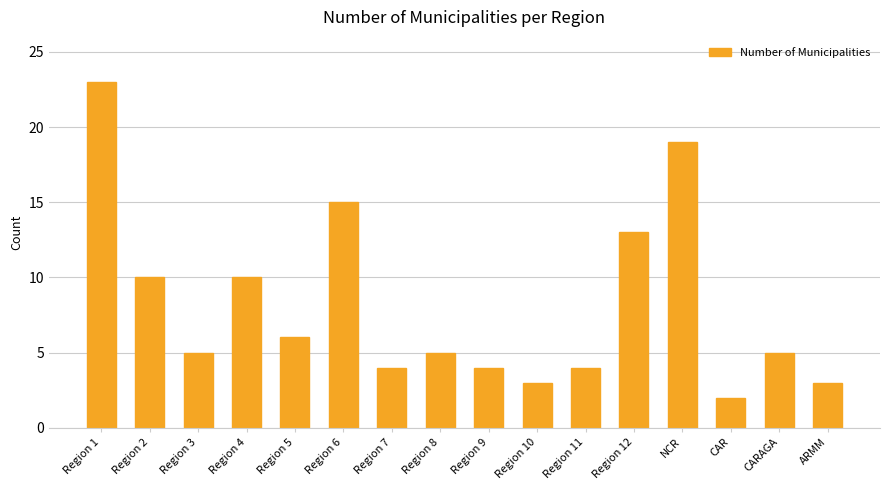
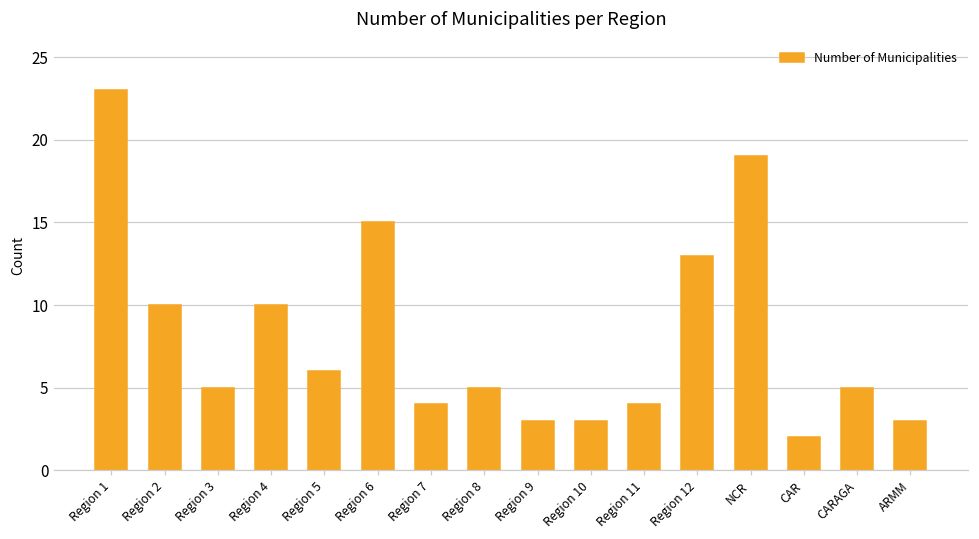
  {
    "Region 1": 23,
    "Region 2": 10,
    "Region 3": 5,
    "Region 4": 10,
    "Region 5": 6,
    "Region 6": 15,
    "Region 7": 4,
    "Region 8": 5,
-   "Region 9": 4,
+   "Region 9": 3,
    "Region 10": 3,
    "Region 11": 4,
    "Region 12": 13,
    "NCR": 19,
    "CAR": 2,
    "CARAGA": 5,
    "ARMM": 3
  }
